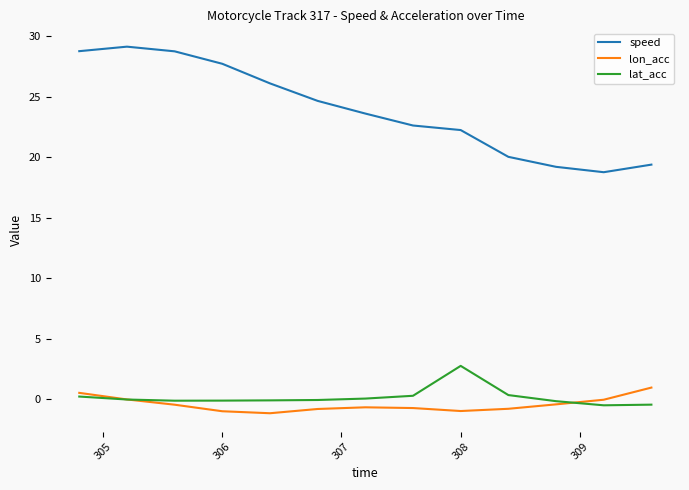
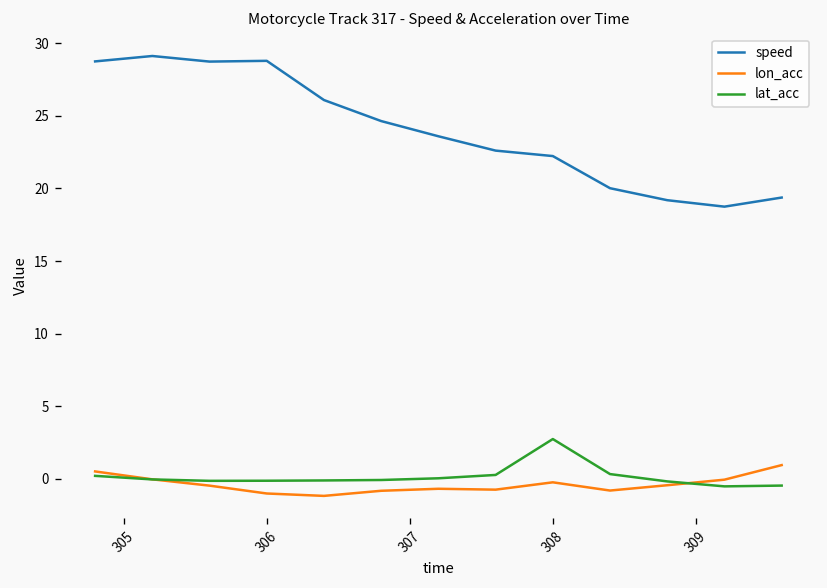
  {
    "speed": {
-     "306": 27.7,
+     "306": 28.8,
      "308": 22.2
    },
    "lon_acc": {
      "306": -1.0,
-     "308": -1.0
+     "308": -0.2
    },
    "lat_acc": {
      "306": -0.1,
      "308": 2.7
    }
  }
